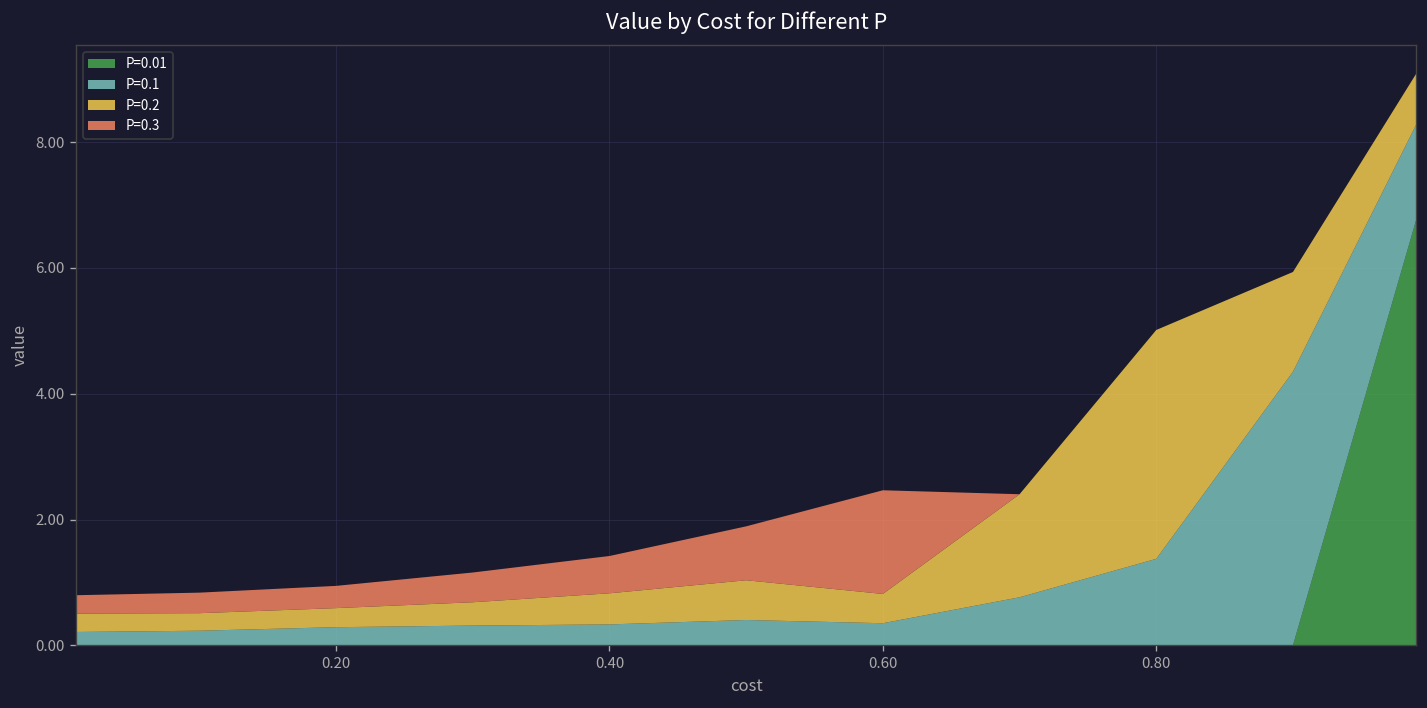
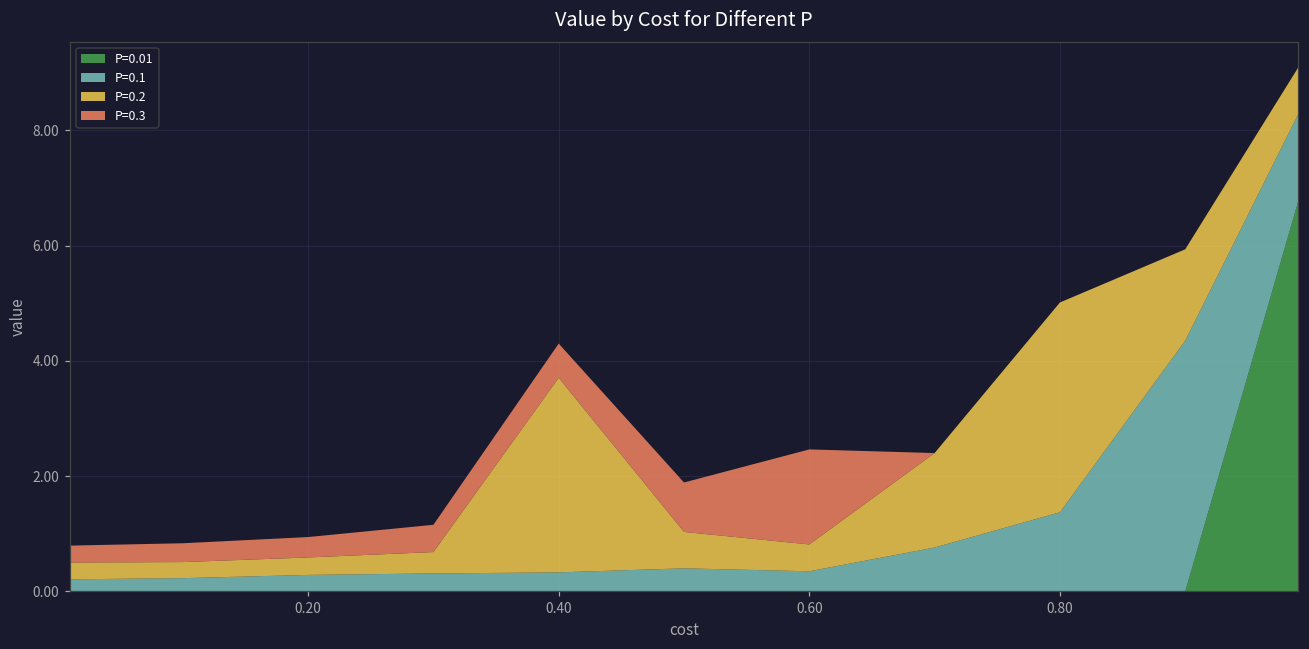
  {
    "P=0.01": {
      "0.20": 0.0,
      "0.40": 0.0,
      "0.60": 0.0,
      "0.80": 0.0
    },
    "P=0.1": {
      "0.20": 0.3,
      "0.40": 0.3,
      "0.60": 0.4,
      "0.80": 1.4
    },
    "P=0.2": {
      "0.20": 0.3,
-     "0.40": 0.5,
+     "0.40": 3.4,
      "0.60": 0.5
    },
    "P=0.3": {
      "0.20": 0.4,
      "0.40": 0.6,
      "0.60": 1.6
    }
  }
